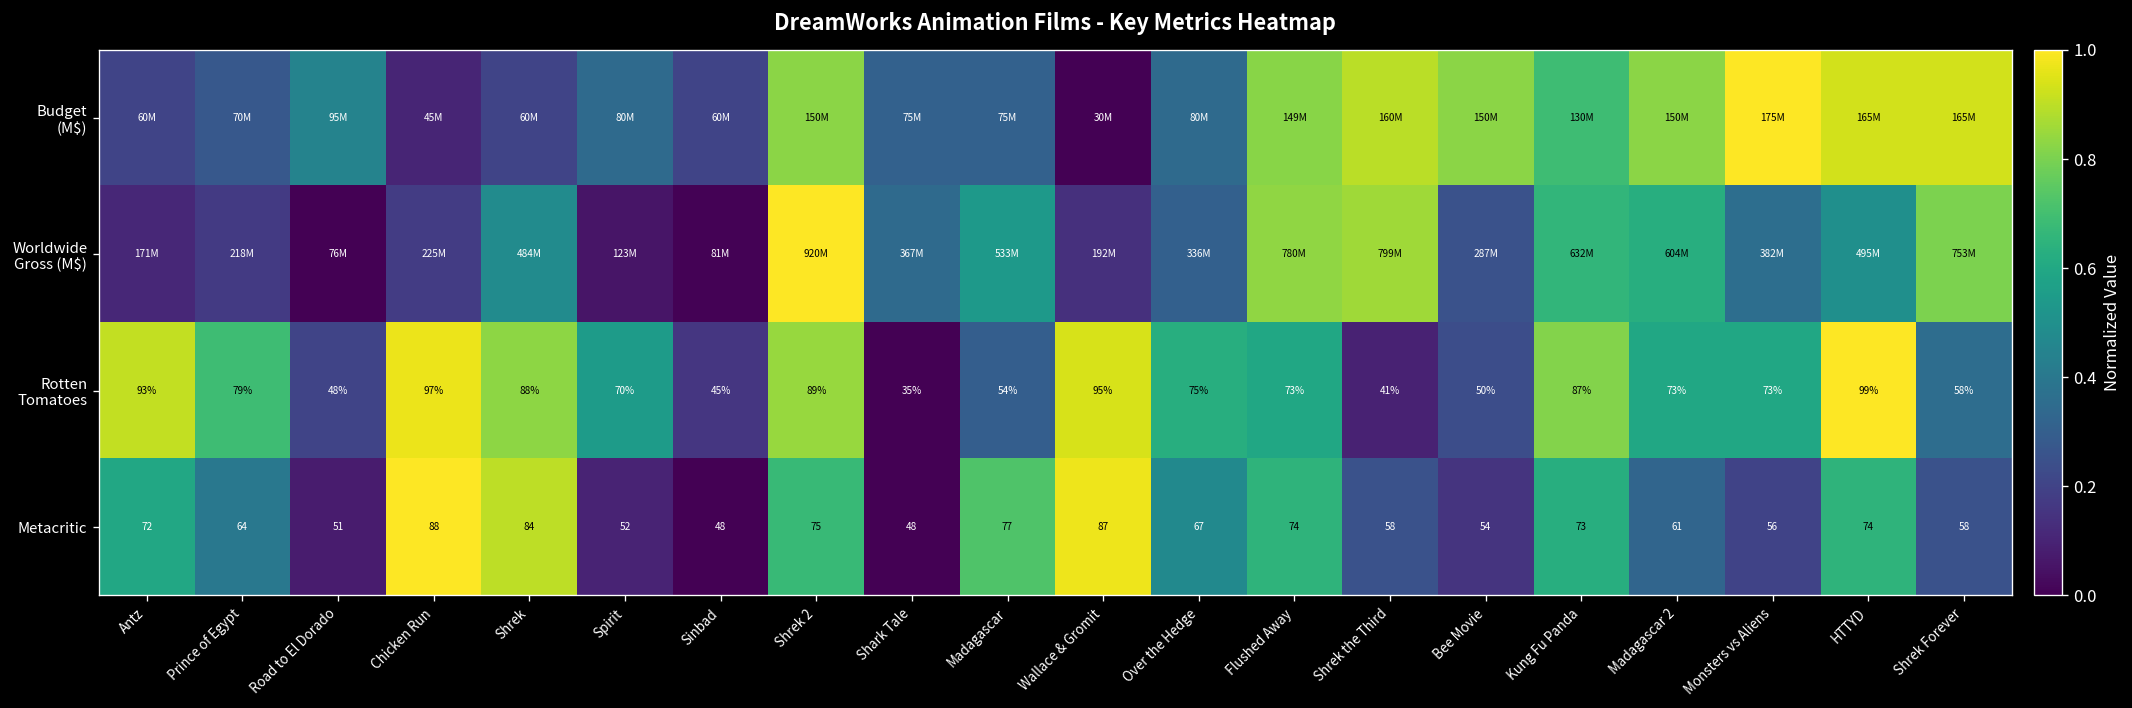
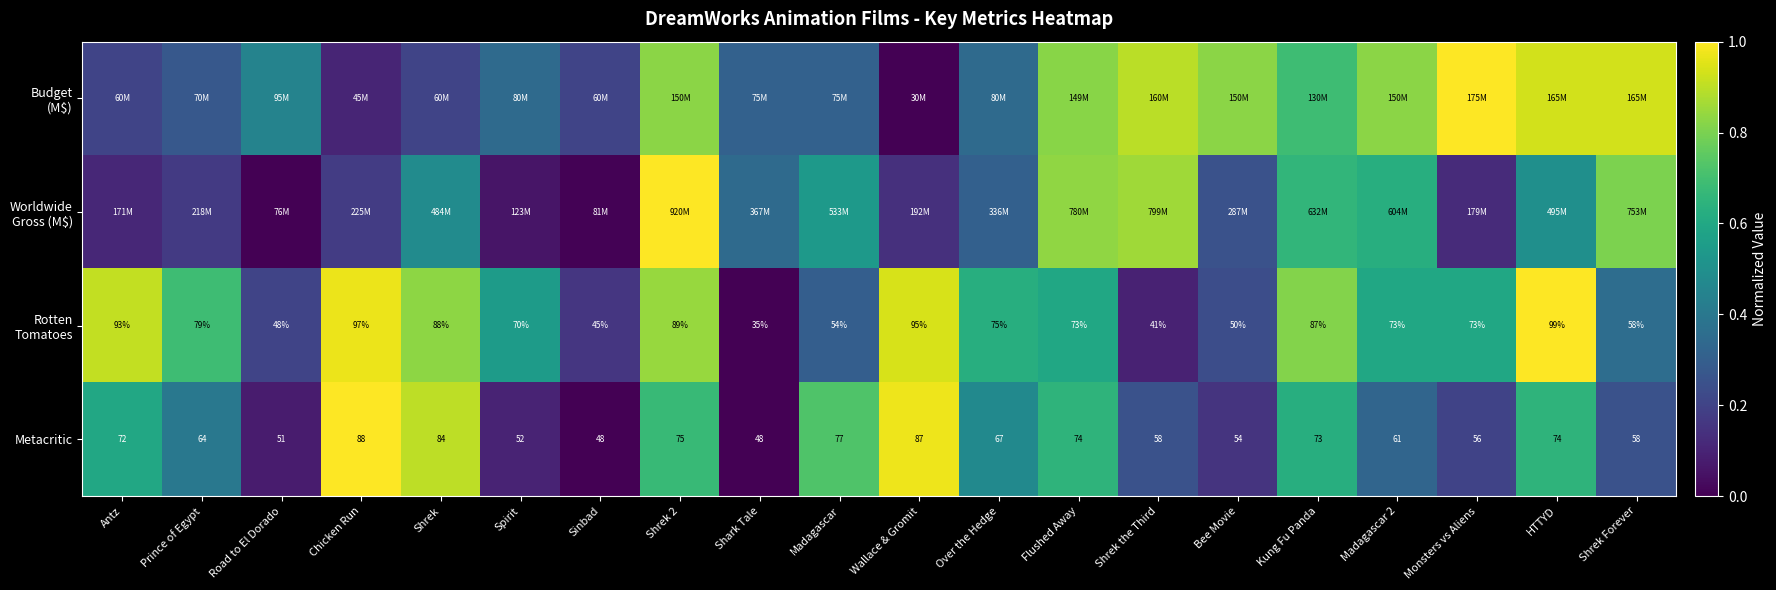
  {
    "Budget (M$)": {
      "Antz": "60M",
      "Prince of Egypt": "70M",
      "Road to El Dorado": "95M",
      "Chicken Run": "45M",
      "Shrek": "60M",
      "Spirit": "80M",
      "Sinbad": "60M",
      "Shrek 2": "150M",
      "Shark Tale": "75M",
      "Madagascar": "75M",
      "Wallace & Gromit": "30M",
      "Over the Hedge": "80M",
      "Flushed Away": "149M",
      "Shrek the Third": "160M",
      "Bee Movie": "150M",
      "Kung Fu Panda": "130M",
      "Madagascar 2": "150M",
      "Monsters vs Aliens": "175M",
      "HTTYD": "165M",
      "Shrek Forever": "165M"
    },
    "Worldwide Gross (M$)": {
      "Antz": "171M",
      "Prince of Egypt": "218M",
      "Road to El Dorado": "76M",
      "Chicken Run": "225M",
      "Shrek": "484M",
      "Spirit": "123M",
      "Sinbad": "81M",
      "Shrek 2": "920M",
      "Shark Tale": "367M",
      "Madagascar": "533M",
      "Wallace & Gromit": "192M",
      "Over the Hedge": "336M",
      "Flushed Away": "780M",
      "Shrek the Third": "799M",
      "Bee Movie": "287M",
      "Kung Fu Panda": "632M",
      "Madagascar 2": "604M",
-     "Monsters vs Aliens": "382M",
+     "Monsters vs Aliens": "179M",
      "HTTYD": "495M",
      "Shrek Forever": "753M"
    },
    "Rotten Tomatoes": {
      "Antz": "93%",
      "Prince of Egypt": "79%",
      "Road to El Dorado": "48%",
      "Chicken Run": "97%",
      "Shrek": "88%",
      "Spirit": "70%",
      "Sinbad": "45%",
      "Shrek 2": "89%",
      "Shark Tale": "35%",
      "Madagascar": "54%",
      "Wallace & Gromit": "95%",
      "Over the Hedge": "75%",
      "Flushed Away": "73%",
      "Shrek the Third": "41%",
      "Bee Movie": "50%",
      "Kung Fu Panda": "87%",
      "Madagascar 2": "73%",
      "Monsters vs Aliens": "73%",
      "HTTYD": "99%",
      "Shrek Forever": "58%"
    },
    "Metacritic": {
      "Antz": "72",
      "Prince of Egypt": "64",
      "Road to El Dorado": "51",
      "Chicken Run": "88",
      "Shrek": "84",
      "Spirit": "52",
      "Sinbad": "48",
      "Shrek 2": "75",
      "Shark Tale": "48",
      "Madagascar": "77",
      "Wallace & Gromit": "87",
      "Over the Hedge": "67",
      "Flushed Away": "74",
      "Shrek the Third": "58",
      "Bee Movie": "54",
      "Kung Fu Panda": "73",
      "Madagascar 2": "61",
      "Monsters vs Aliens": "56",
      "HTTYD": "74",
      "Shrek Forever": "58"
    }
  }
